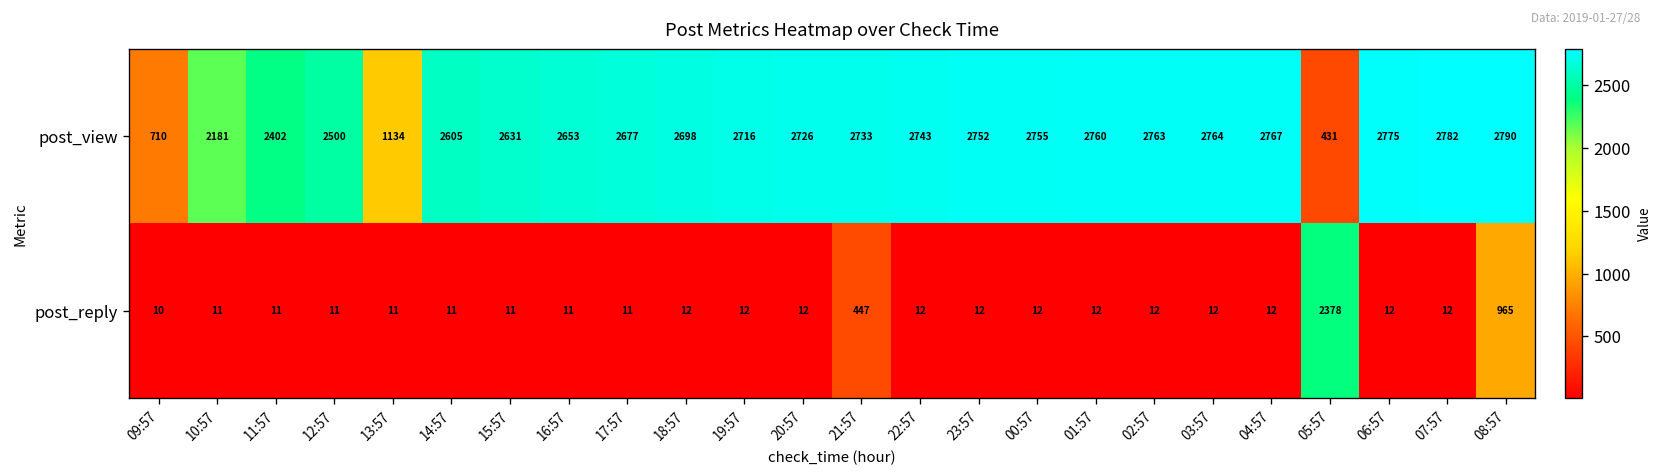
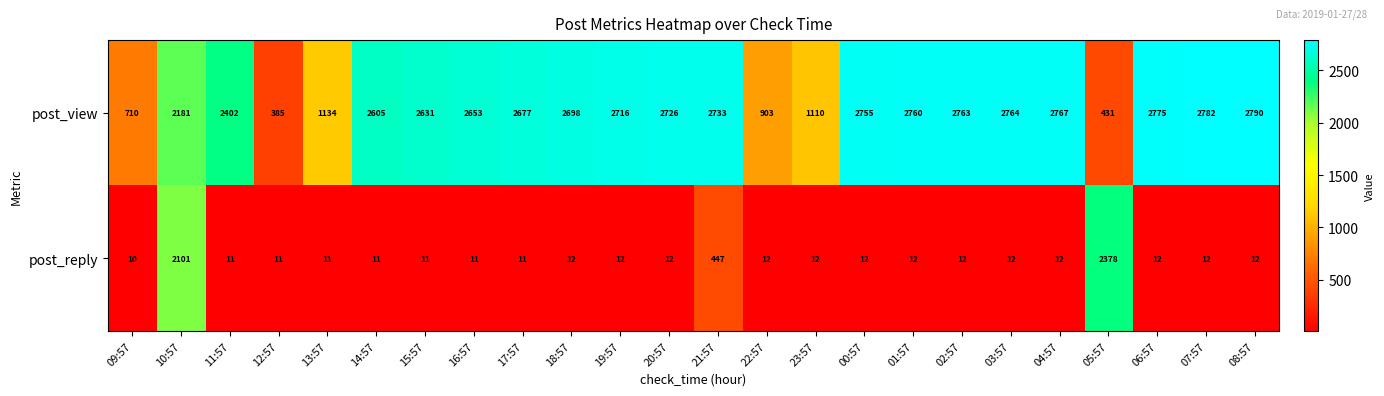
  {
    "post_view": {
      "09:57": 710,
      "10:57": 2181,
      "11:57": 2402,
-     "12:57": 2500,
+     "12:57": 385,
      "13:57": 1134,
      "14:57": 2605,
      "15:57": 2631,
      "16:57": 2653,
      "17:57": 2677,
      "18:57": 2698,
      "19:57": 2716,
      "20:57": 2726,
      "21:57": 2733,
-     "22:57": 2743,
-     "23:57": 2752,
+     "22:57": 903,
+     "23:57": 1110,
      "00:57": 2755,
      "01:57": 2760,
      "02:57": 2763,
      "03:57": 2764,
      "04:57": 2767,
      "05:57": 431,
      "06:57": 2775,
      "07:57": 2782,
      "08:57": 2790
    },
    "post_reply": {
      "09:57": 10,
-     "10:57": 11,
+     "10:57": 2101,
      "11:57": 11,
      "12:57": 11,
      "13:57": 11,
      "14:57": 11,
      "15:57": 11,
      "16:57": 11,
      "17:57": 11,
      "18:57": 12,
      "19:57": 12,
      "20:57": 12,
      "21:57": 447,
      "22:57": 12,
      "23:57": 12,
      "00:57": 12,
      "01:57": 12,
      "02:57": 12,
      "03:57": 12,
      "04:57": 12,
      "05:57": 2378,
      "06:57": 12,
      "07:57": 12,
-     "08:57": 965
+     "08:57": 12
    }
  }
